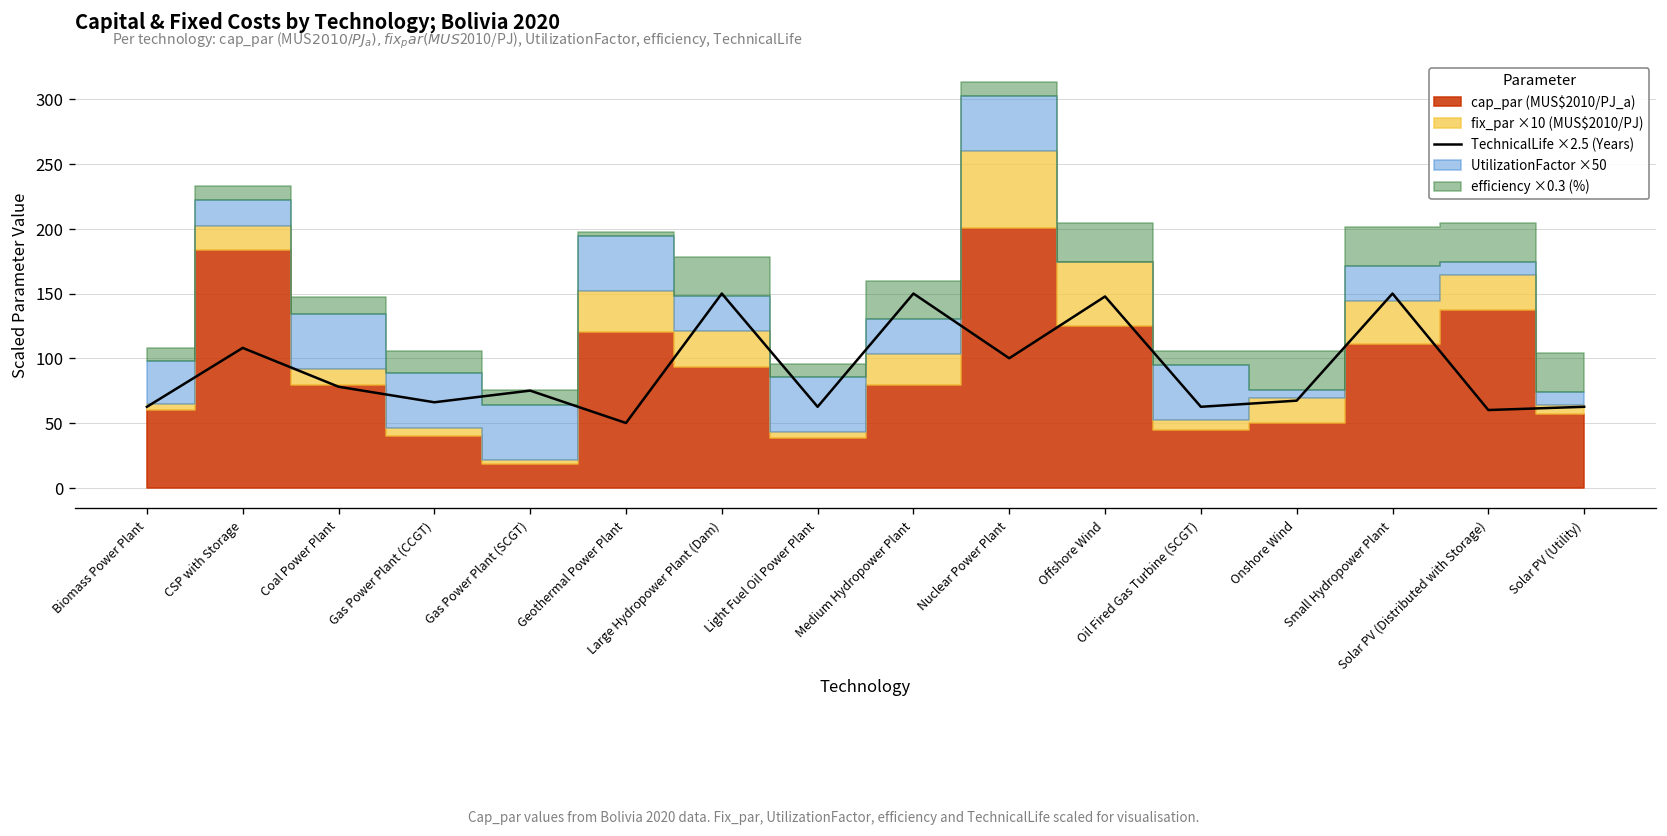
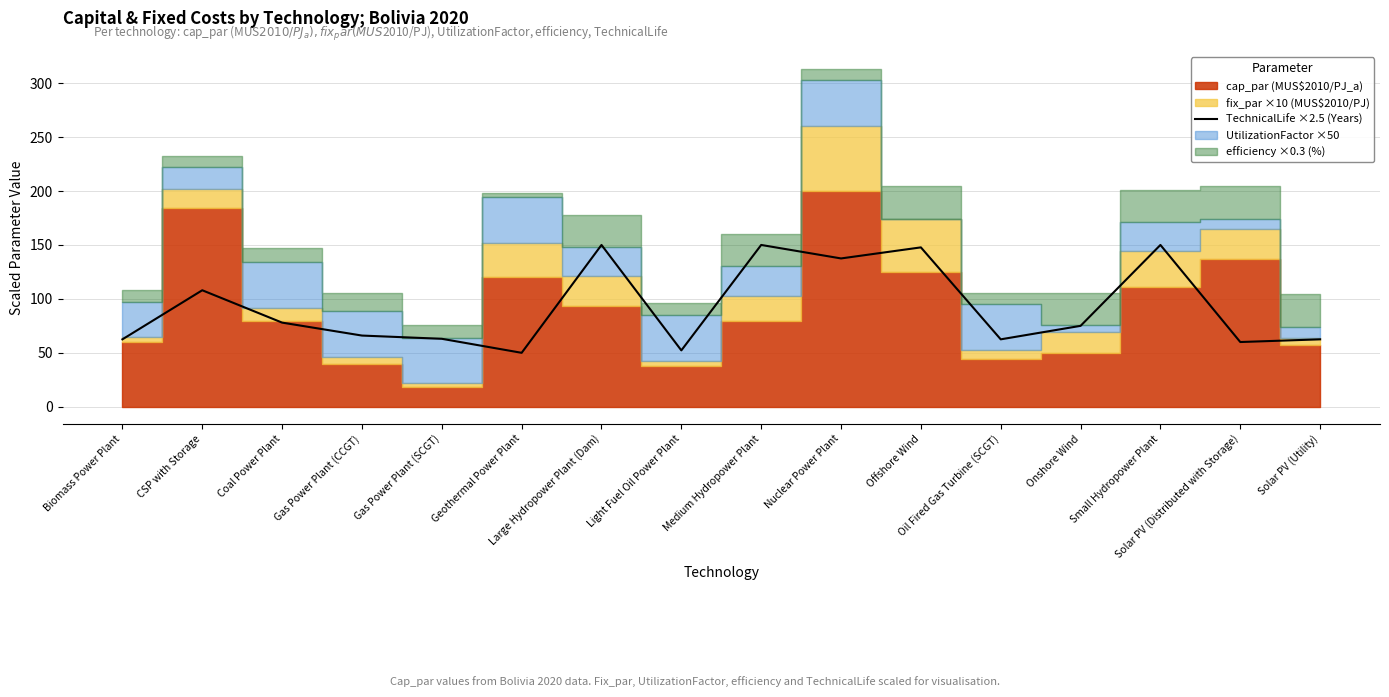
  {
    "TechnicalLife ×2.5 (Years)": {
      "CSP with Storage": 108,
      "Coal Power Plant": 78,
      "Gas Power Plant (CCGT)": 66,
-     "Gas Power Plant (SCGT)": 75,
+     "Gas Power Plant (SCGT)": 63,
      "Geothermal Power Plant": 50,
      "Large Hydropower Plant (Dam)": 150,
-     "Light Fuel Oil Power Plant": 63,
+     "Light Fuel Oil Power Plant": 52,
      "Medium Hydropower Plant": 150,
-     "Nuclear Power Plant": 100,
+     "Nuclear Power Plant": 138,
      "Offshore Wind": 148,
      "Oil Fired Gas Turbine (SCGT)": 63,
-     "Onshore Wind": 67,
+     "Onshore Wind": 75,
      "Small Hydropower Plant": 150,
      "Solar PV (Distributed with Storage)": 60
    }
  }
